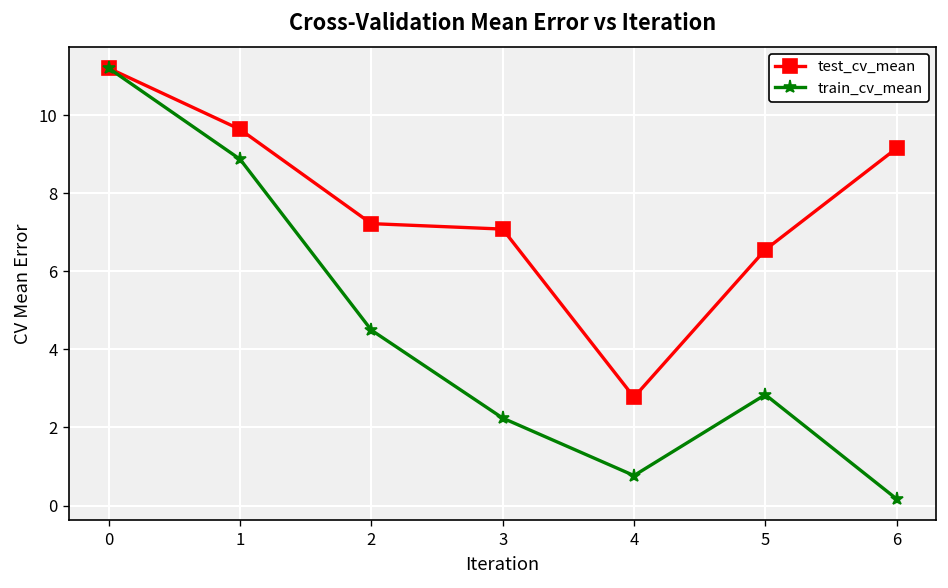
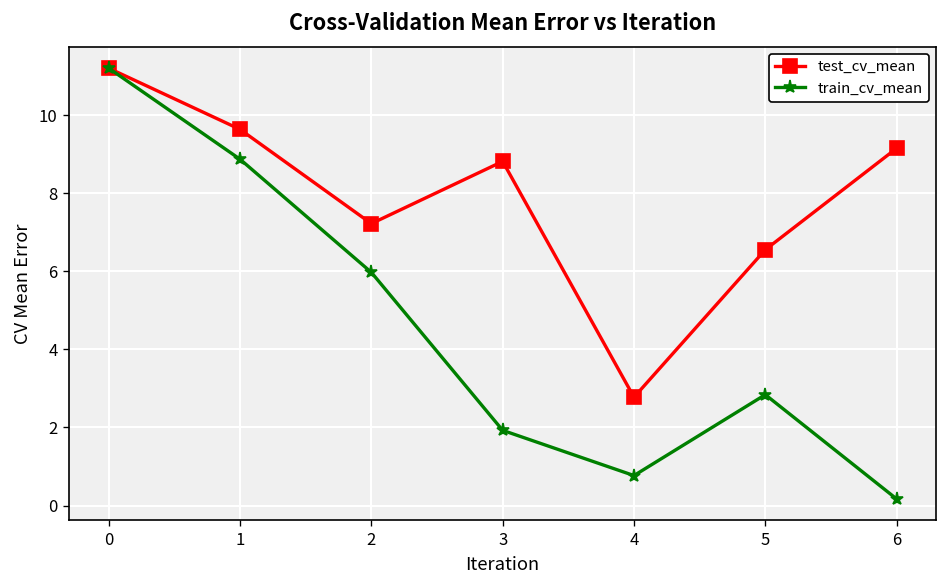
  {
    "test_cv_mean": {
      "1": 9.6,
      "2": 7.2,
-     "3": 7.1,
+     "3": 8.8,
      "4": 2.8,
      "5": 6.6,
      "6": 9.2
    },
    "train_cv_mean": {
      "1": 8.9,
-     "2": 4.5,
-     "3": 2.2,
+     "2": 6.0,
+     "3": 1.9,
      "4": 0.8,
      "5": 2.8,
      "6": 0.2
    }
  }
